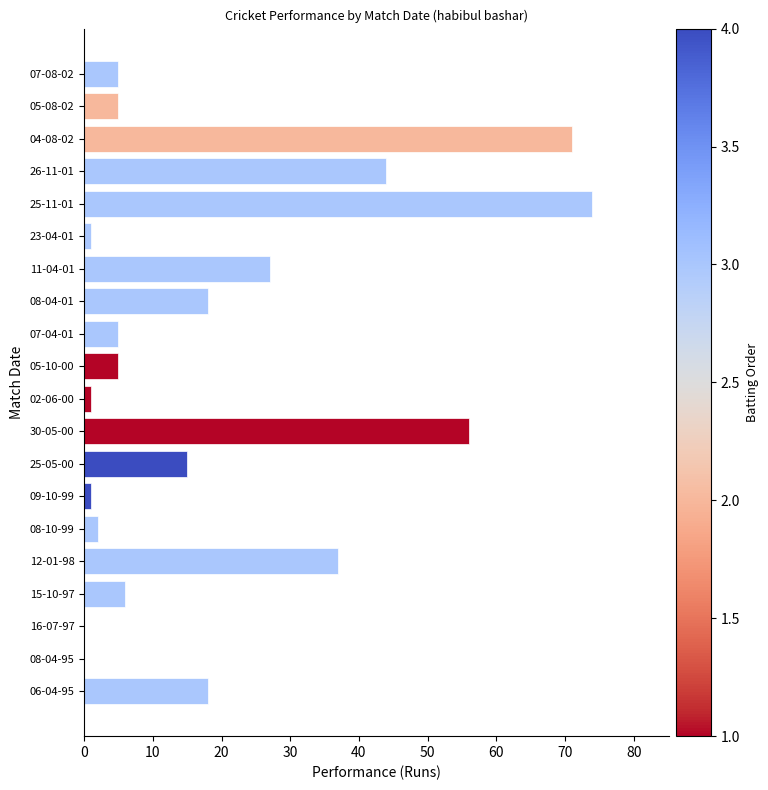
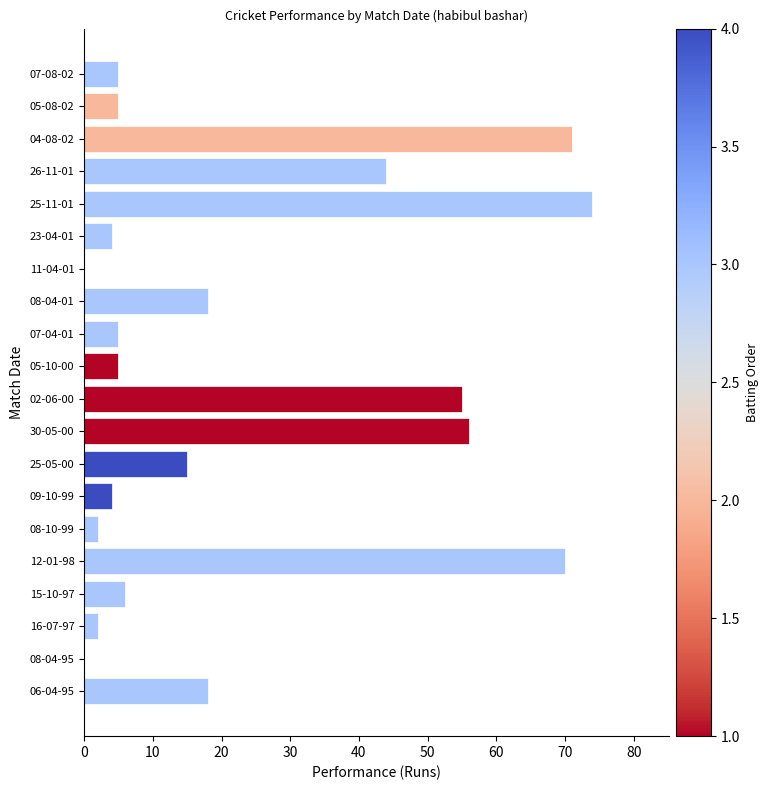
  {
    "07-08-02": 5,
    "05-08-02": 5,
    "04-08-02": 71,
    "26-11-01": 44,
    "25-11-01": 74,
-   "23-04-01": 1,
-   "11-04-01": 27,
+   "23-04-01": 4,
+   "11-04-01": 0,
    "08-04-01": 18,
    "07-04-01": 5,
    "05-10-00": 5,
-   "02-06-00": 1,
+   "02-06-00": 55,
    "30-05-00": 56,
    "25-05-00": 15,
-   "09-10-99": 1,
+   "09-10-99": 4,
    "08-10-99": 2,
-   "12-01-98": 37,
+   "12-01-98": 70,
    "15-10-97": 6,
-   "16-07-97": 0,
+   "16-07-97": 2,
    "08-04-95": 0,
    "06-04-95": 18
  }
